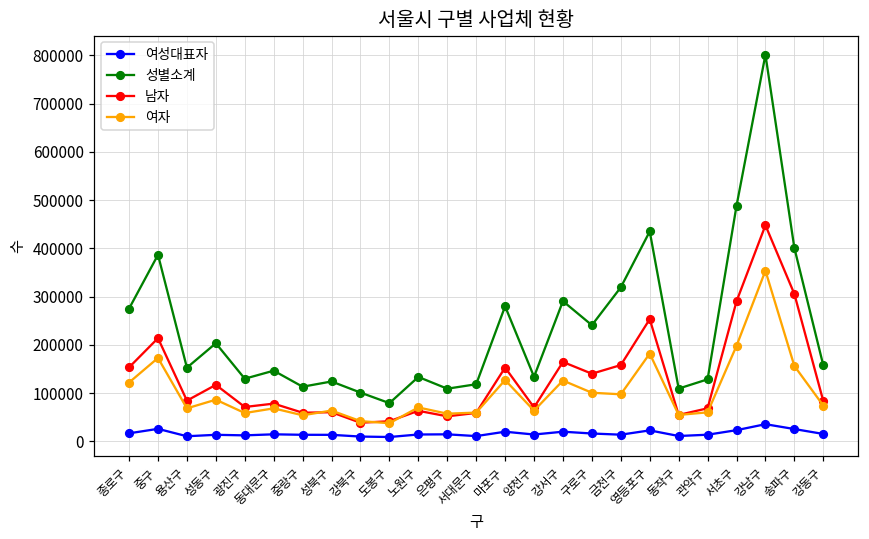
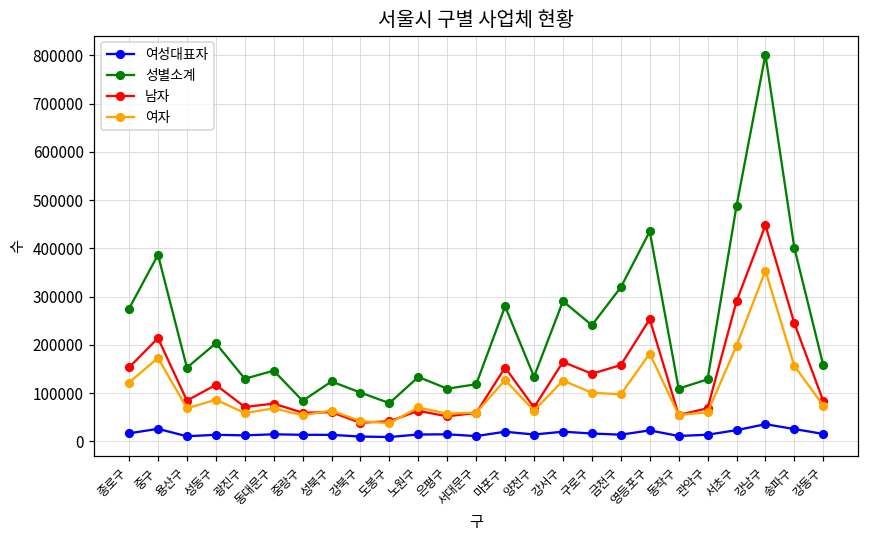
  {
    "여성대표자": {
      "종로구": 20000,
      "중구": 30000,
      "용산구": 10000,
      "성동구": 10000,
      "광진구": 10000,
      "동대문구": 10000,
      "중랑구": 10000,
      "성북구": 10000,
      "강북구": 10000,
      "도봉구": 10000,
      "노원구": 10000,
      "은평구": 10000,
      "서대문구": 10000,
      "마포구": 20000,
      "양천구": 10000,
      "강서구": 20000,
      "구로구": 20000,
      "금천구": 10000,
      "영등포구": 20000,
      "동작구": 10000,
      "관악구": 10000,
      "서초구": 20000,
      "강남구": 40000,
      "송파구": 30000,
      "강동구": 20000
    },
    "성별소계": {
      "종로구": 280000,
      "중구": 390000,
      "용산구": 150000,
      "성동구": 200000,
      "광진구": 130000,
      "동대문구": 150000,
-     "중랑구": 110000,
+     "중랑구": 80000,
      "성북구": 120000,
      "강북구": 100000,
      "도봉구": 80000,
      "노원구": 130000,
      "은평구": 110000,
      "서대문구": 120000,
      "마포구": 280000,
      "양천구": 130000,
      "강서구": 290000,
      "구로구": 240000,
      "금천구": 320000,
      "영등포구": 440000,
      "동작구": 110000,
      "관악구": 130000,
      "서초구": 490000,
      "강남구": 800000,
      "송파구": 400000,
      "강동구": 160000
    },
    "남자": {
      "종로구": 150000,
      "중구": 210000,
      "용산구": 80000,
      "성동구": 120000,
      "광진구": 70000,
      "동대문구": 80000,
      "노원구": 60000,
      "마포구": 150000,
      "양천구": 70000,
      "강서구": 160000,
      "구로구": 140000,
      "금천구": 160000,
      "영등포구": 250000,
      "관악구": 70000,
      "서초구": 290000,
      "강남구": 450000,
-     "송파구": 310000,
+     "송파구": 240000,
      "강동구": 80000
    },
    "여자": {
      "종로구": 120000,
      "중구": 170000,
      "용산구": 70000,
      "성동구": 90000,
      "광진구": 60000,
      "동대문구": 70000,
      "노원구": 70000,
      "마포구": 130000,
      "양천구": 60000,
      "강서구": 130000,
      "구로구": 100000,
      "금천구": 100000,
      "영등포구": 180000,
      "관악구": 60000,
      "서초구": 200000,
      "강남구": 350000,
      "송파구": 160000,
      "강동구": 70000
    }
  }
